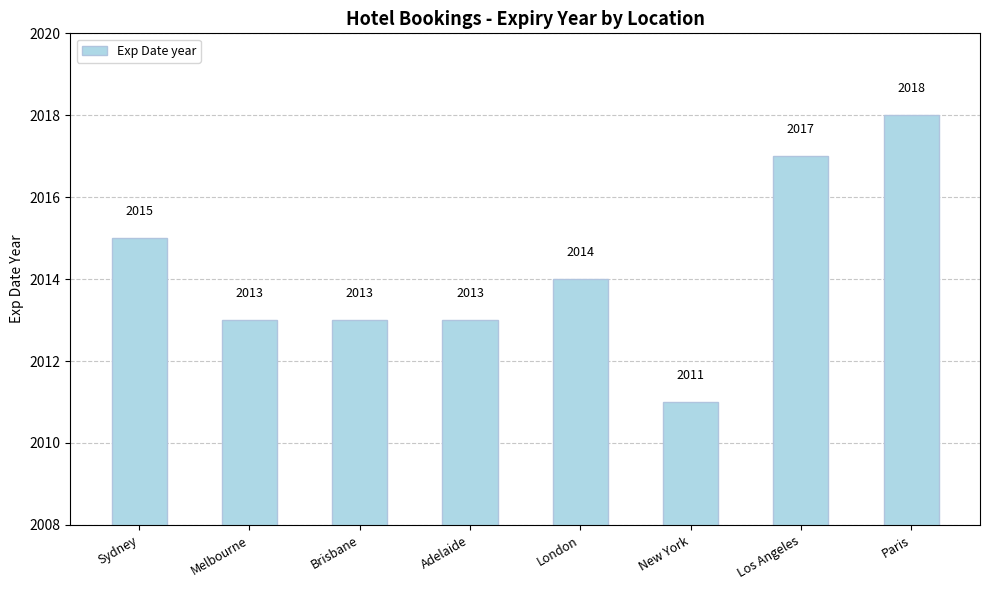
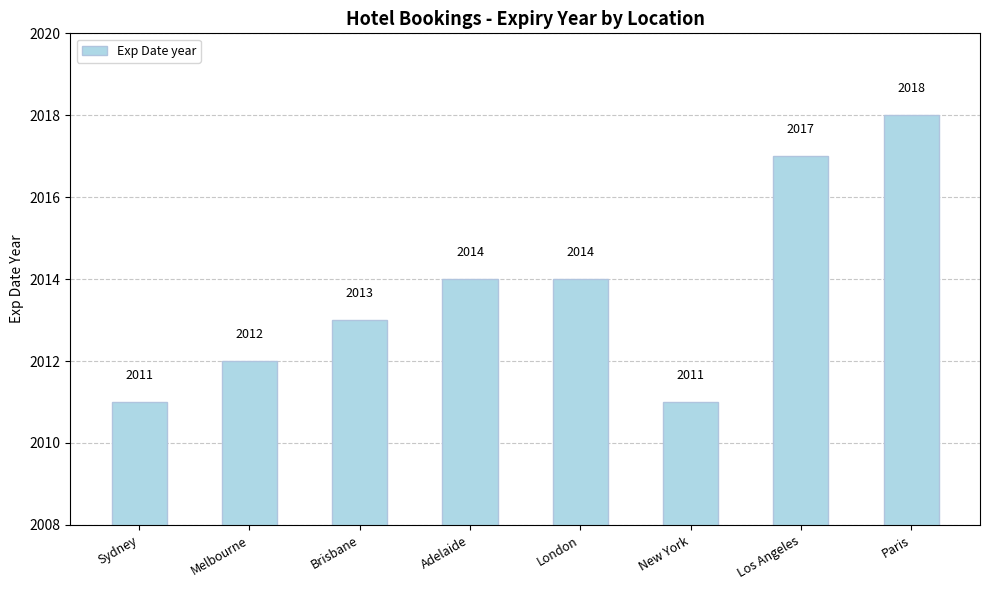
  {
-   "Sydney": 2015,
-   "Melbourne": 2013,
+   "Sydney": 2011,
+   "Melbourne": 2012,
    "Brisbane": 2013,
-   "Adelaide": 2013,
+   "Adelaide": 2014,
    "London": 2014,
    "New York": 2011,
    "Los Angeles": 2017,
    "Paris": 2018
  }
